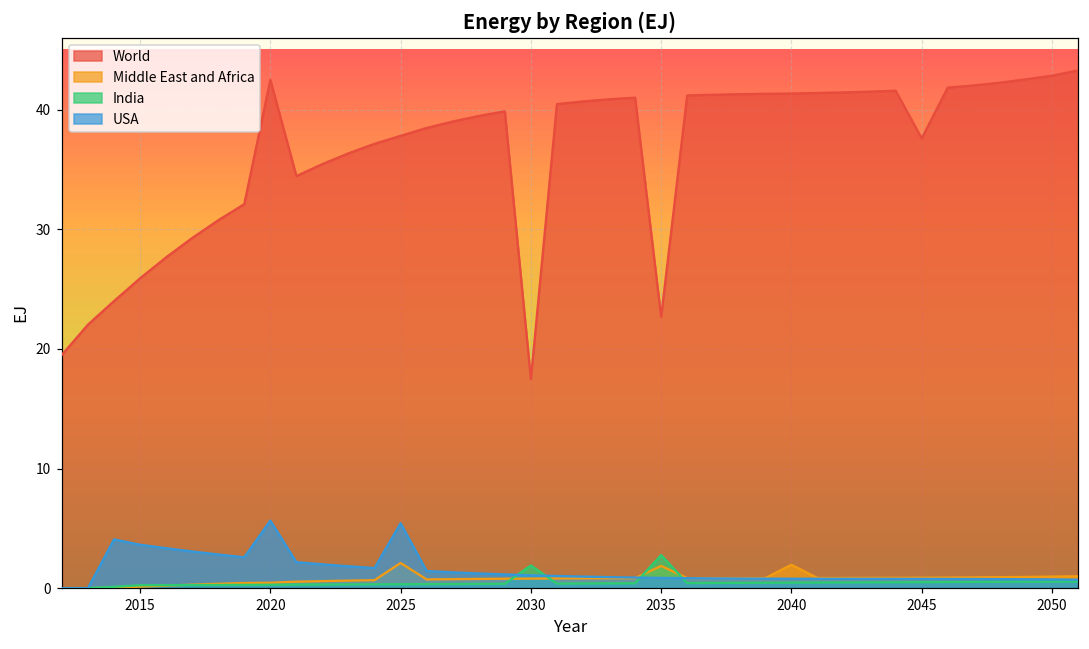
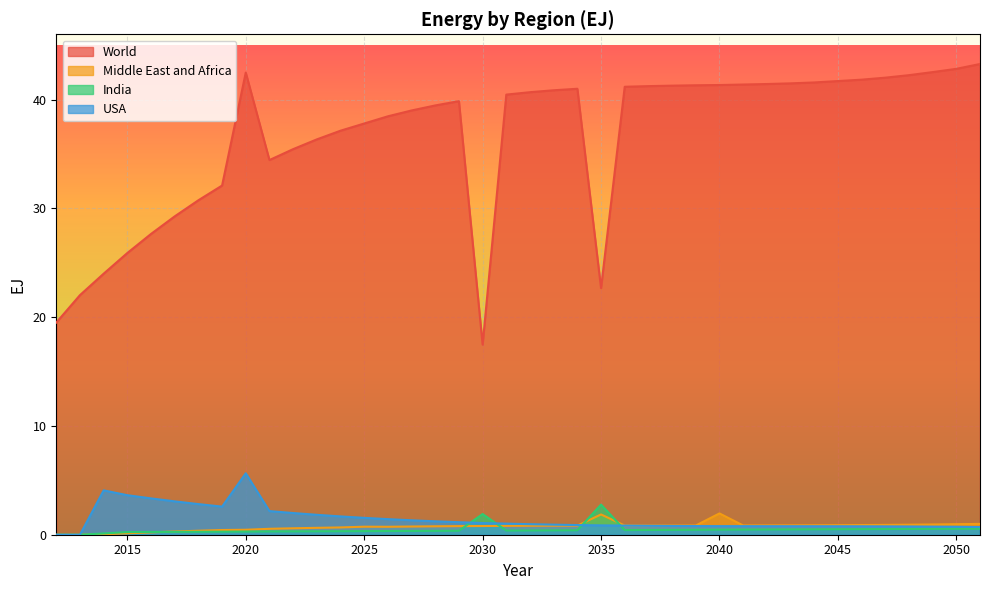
  {
    "World": {
      "2015": 25.9,
      "2020": 42.5,
      "2025": 37.8,
      "2030": 17.5,
      "2035": 22.7,
      "2040": 41.3,
-     "2045": 37.6,
+     "2045": 41.7,
      "2050": 42.8
    },
    "Middle East and Africa": {
-     "2025": 2.1,
+     "2025": 0.7,
      "2030": 0.8,
      "2035": 1.9,
      "2040": 2.0
    },
    "India": {
      "2025": 0.3,
      "2030": 1.9,
      "2035": 2.8,
      "2040": 0.5,
      "2045": 0.5
    },
    "USA": {
      "2015": 3.6,
      "2020": 5.6,
-     "2025": 5.4,
+     "2025": 1.6,
      "2030": 1.1,
      "2035": 0.9,
      "2040": 0.8
    }
  }
